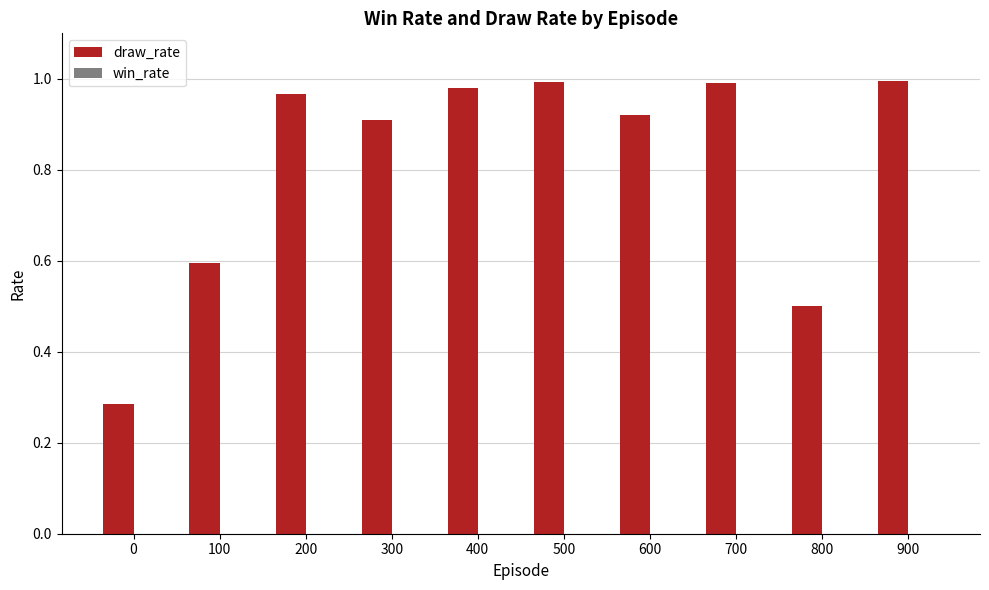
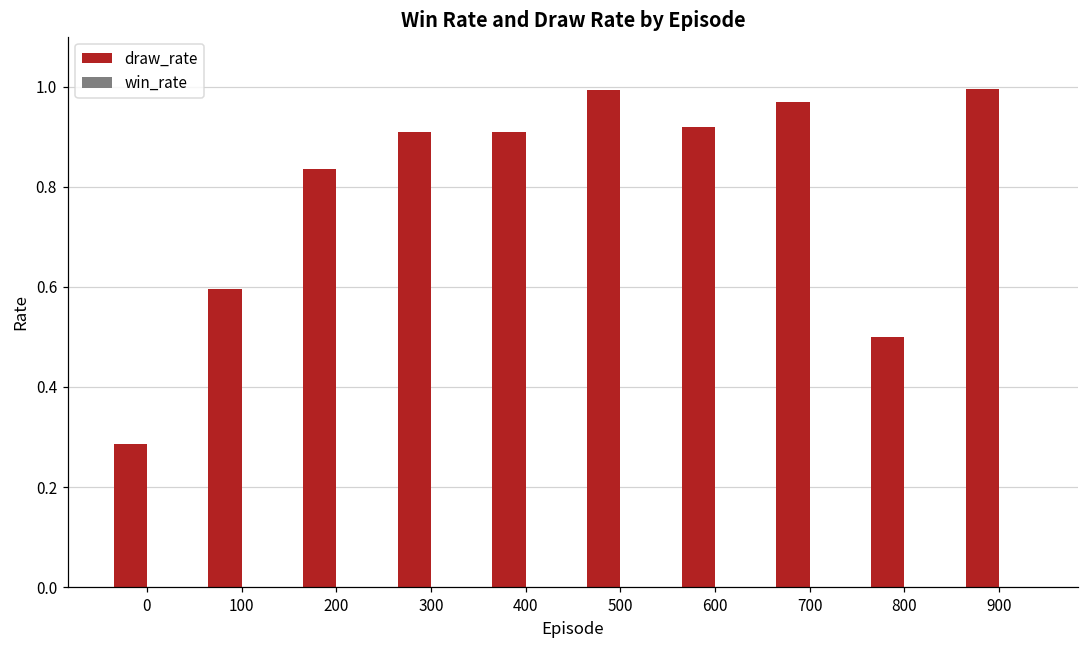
  {
    "draw_rate": {
      "0": 0.29,
      "100": 0.60,
-     "200": 0.97,
+     "200": 0.84,
      "300": 0.91,
-     "400": 0.98,
+     "400": 0.91,
      "500": 0.99,
      "600": 0.92,
-     "700": 0.99,
+     "700": 0.97,
      "800": 0.50,
      "900": 1.00
    },
    "win_rate": {
      "0": 0.00,
      "100": 0.00,
      "200": 0.00,
      "300": 0.00,
      "400": 0.00,
      "500": 0.00,
      "600": 0.00,
      "700": 0.00,
      "800": 0.00,
      "900": 0.00
    }
  }
